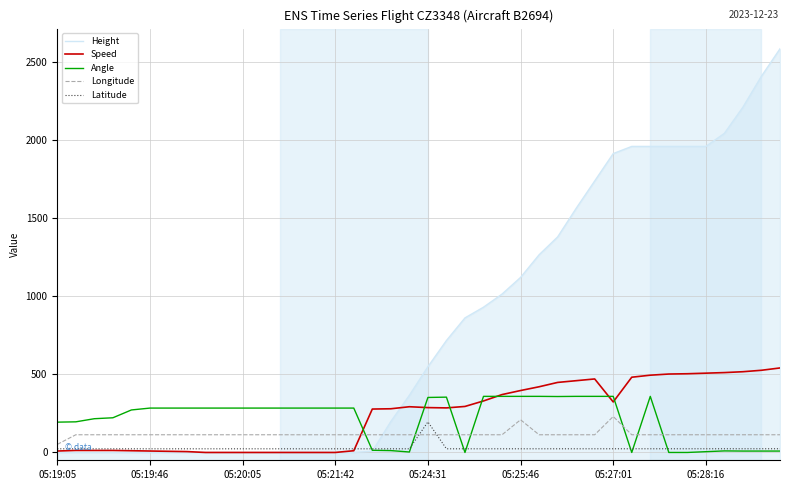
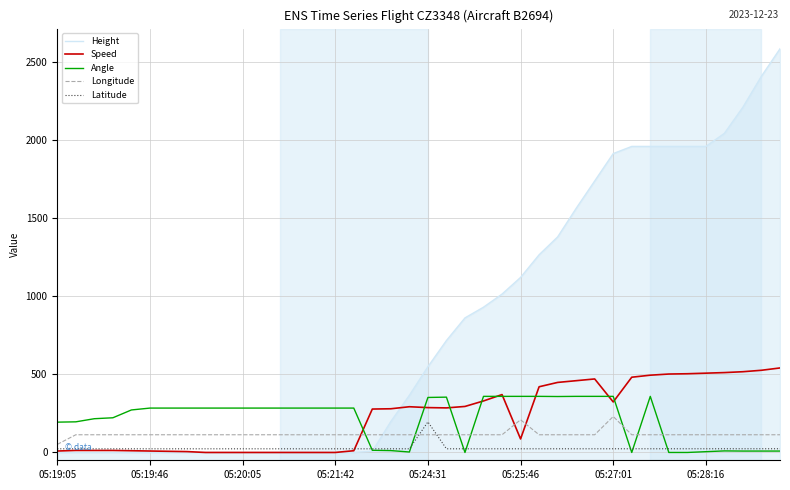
  {
    "Height": {
      "05:24:31": 550,
      "05:25:46": 1120,
      "05:27:01": 1910,
      "05:28:16": 1960
    },
    "Speed": {
      "05:24:31": 290,
-     "05:25:46": 400,
+     "05:25:46": 90,
      "05:27:01": 320,
      "05:28:16": 510
    },
    "Angle": {
      "05:19:05": 190,
      "05:20:05": 280,
      "05:21:42": 280,
      "05:24:31": 350,
      "05:25:46": 360,
      "05:27:01": 360,
      "05:28:16": 10
    },
    "Longitude": {
      "05:19:05": 50,
      "05:20:05": 110,
      "05:21:42": 110,
      "05:24:31": 110,
      "05:25:46": 210,
      "05:27:01": 230,
      "05:28:16": 110
    },
    "Latitude": {
      "05:20:05": 20,
      "05:21:42": 20,
      "05:24:31": 200,
      "05:25:46": 20,
      "05:27:01": 20,
      "05:28:16": 20
    }
  }
